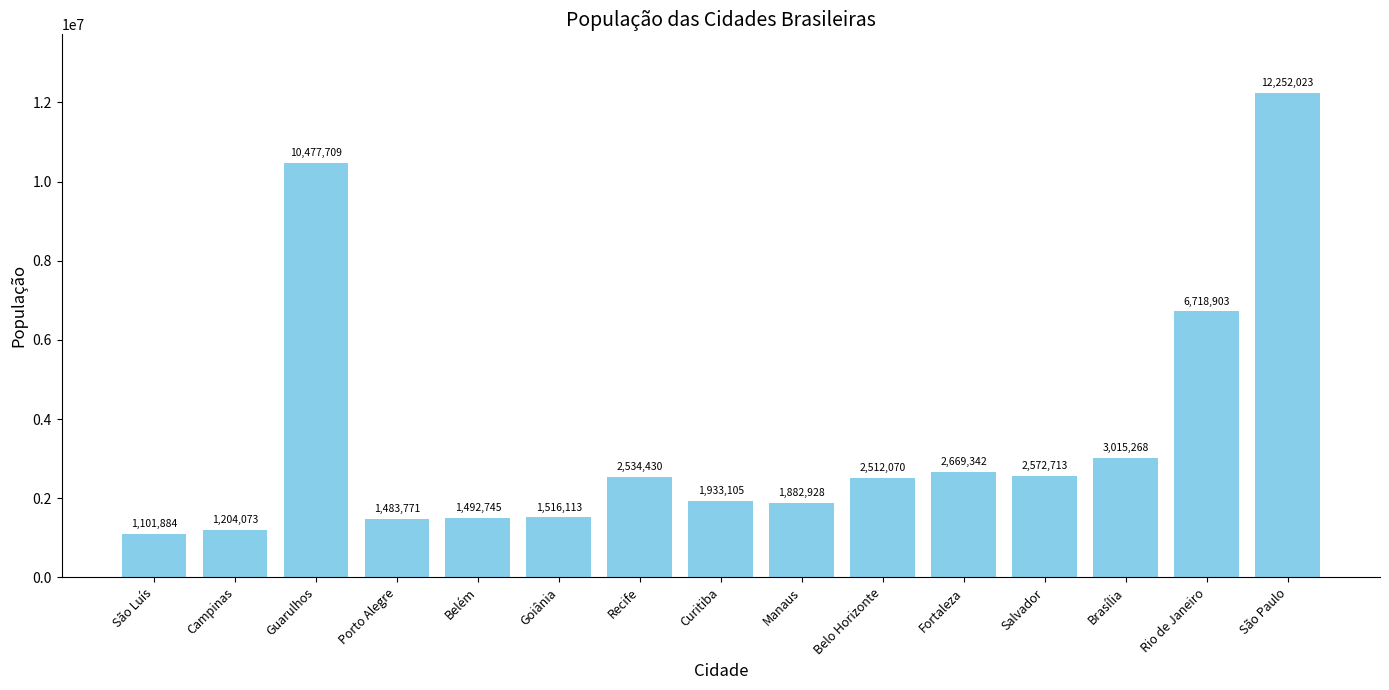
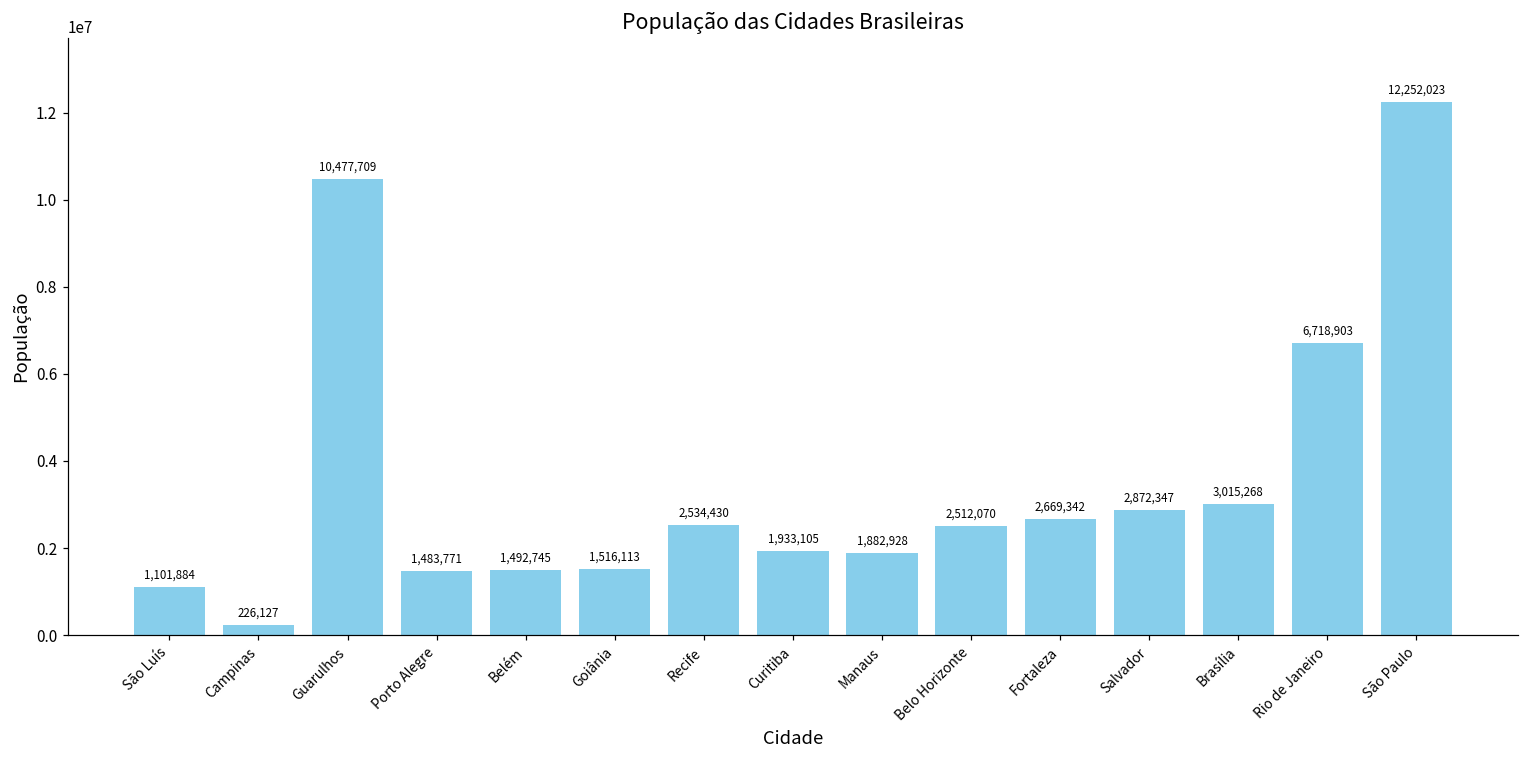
  {
    "São Luís": "1,101,884",
-   "Campinas": "1,204,073",
+   "Campinas": "226,127",
    "Guarulhos": "10,477,709",
    "Porto Alegre": "1,483,771",
    "Belém": "1,492,745",
    "Goiânia": "1,516,113",
    "Recife": "2,534,430",
    "Curitiba": "1,933,105",
    "Manaus": "1,882,928",
    "Belo Horizonte": "2,512,070",
    "Fortaleza": "2,669,342",
-   "Salvador": "2,572,713",
+   "Salvador": "2,872,347",
    "Brasília": "3,015,268",
    "Rio de Janeiro": "6,718,903",
    "São Paulo": "12,252,023"
  }
